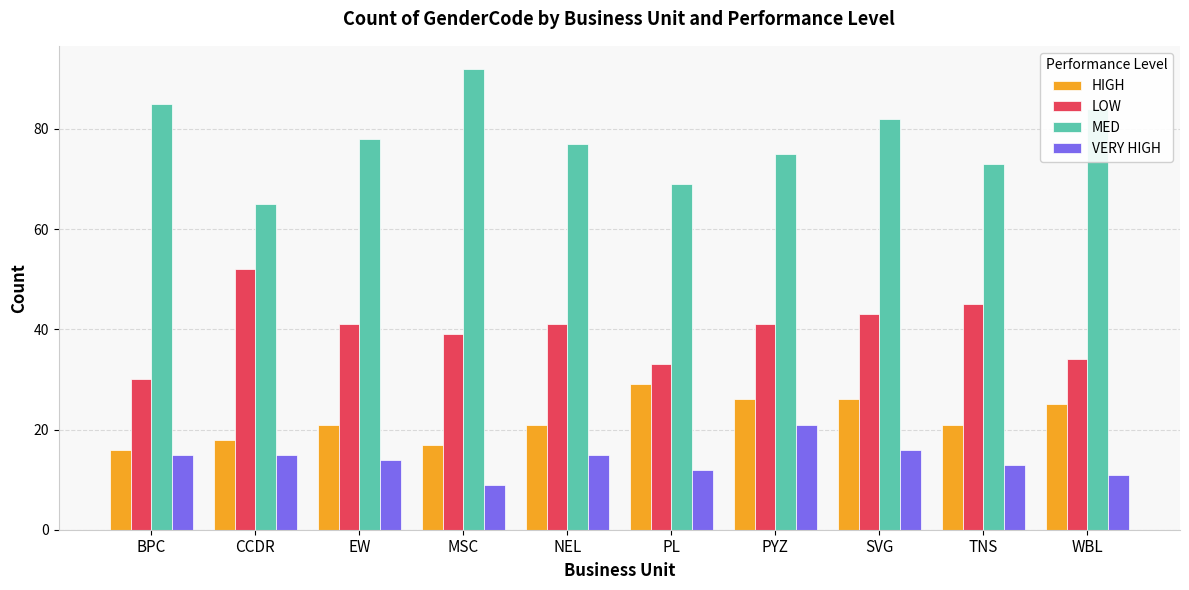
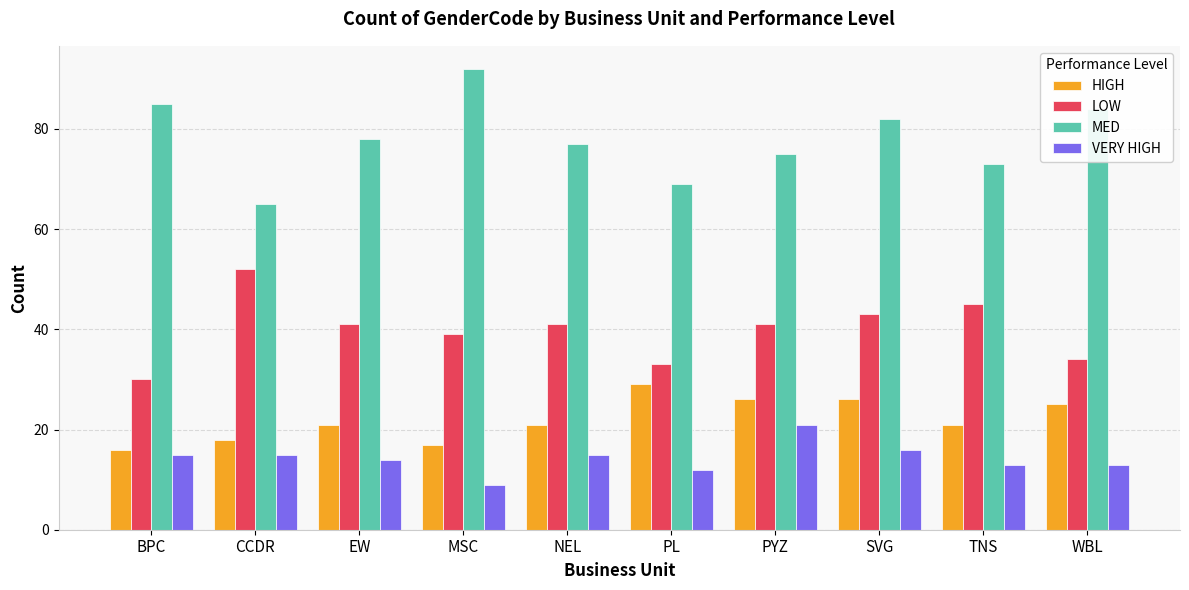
  {
    "HIGH": {
      "BPC": 16,
      "CCDR": 18,
      "EW": 21,
      "MSC": 17,
      "NEL": 21,
      "PL": 29,
      "PYZ": 26,
      "SVG": 26,
      "TNS": 21,
      "WBL": 25
    },
    "LOW": {
      "BPC": 30,
      "CCDR": 52,
      "EW": 41,
      "MSC": 39,
      "NEL": 41,
      "PL": 33,
      "PYZ": 41,
      "SVG": 43,
      "TNS": 45,
      "WBL": 34
    },
    "MED": {
      "BPC": 85,
      "CCDR": 65,
      "EW": 78,
      "MSC": 92,
      "NEL": 77,
      "PL": 69,
      "PYZ": 75,
      "SVG": 82,
      "TNS": 73
    },
    "VERY HIGH": {
      "BPC": 15,
      "CCDR": 15,
      "EW": 14,
      "MSC": 9,
      "NEL": 15,
      "PL": 12,
      "PYZ": 21,
      "SVG": 16,
      "TNS": 13,
-     "WBL": 11
+     "WBL": 13
    }
  }
